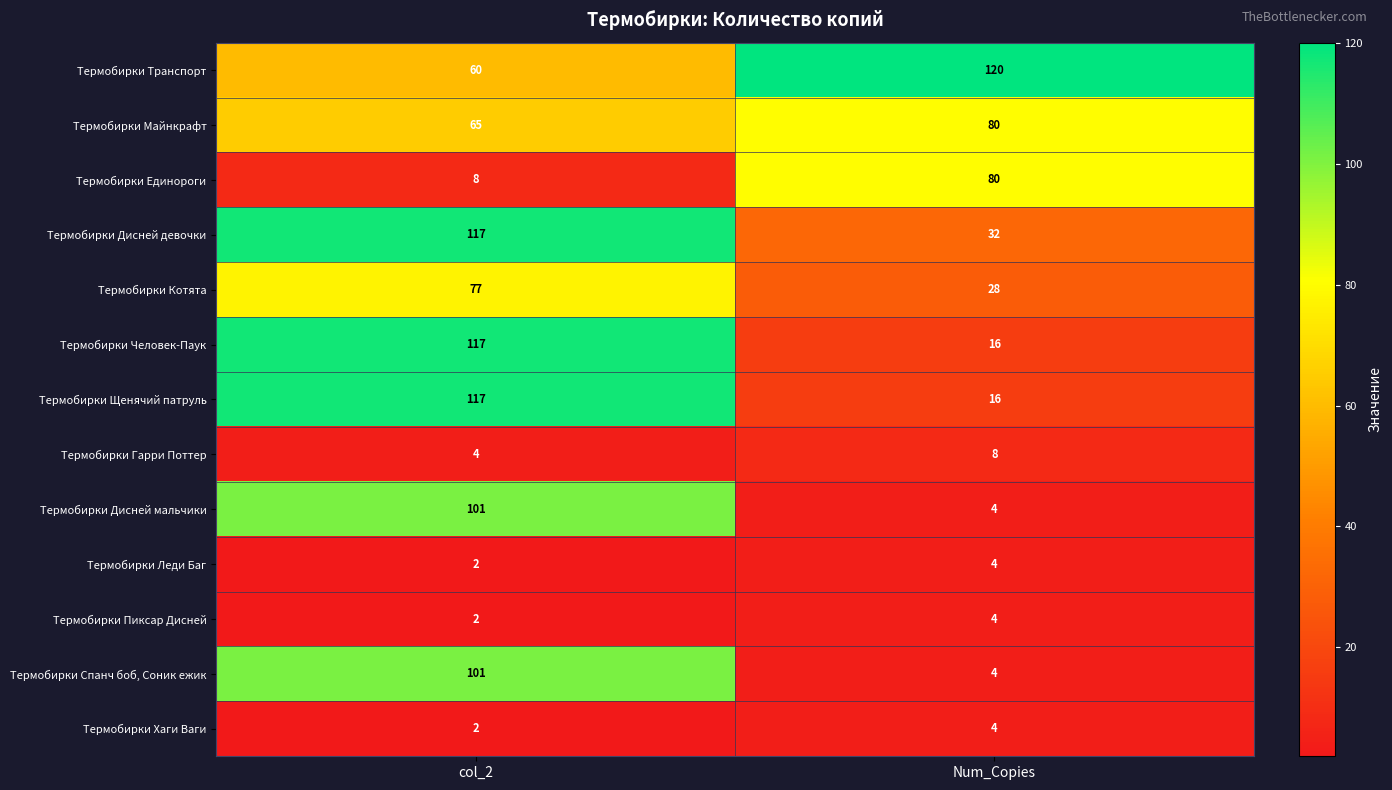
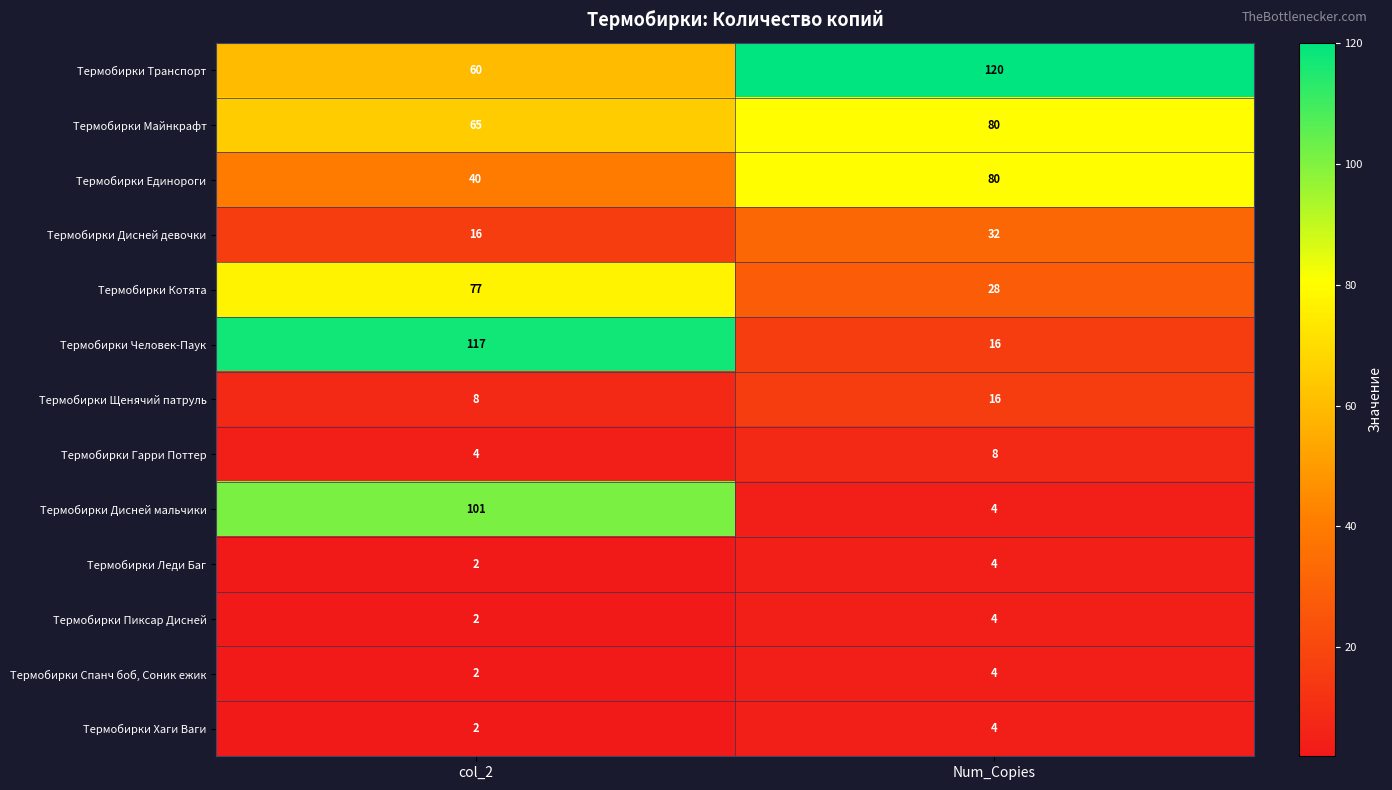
  {
    "Термобирки Транспорт": {
      "col_2": 60,
      "Num_Copies": 120
    },
    "Термобирки Майнкрафт": {
      "col_2": 65,
      "Num_Copies": 80
    },
    "Термобирки Единороги": {
-     "col_2": 8,
+     "col_2": 40,
      "Num_Copies": 80
    },
    "Термобирки Дисней девочки": {
-     "col_2": 117,
+     "col_2": 16,
      "Num_Copies": 32
    },
    "Термобирки Котята": {
      "col_2": 77,
      "Num_Copies": 28
    },
    "Термобирки Человек-Паук": {
      "col_2": 117,
      "Num_Copies": 16
    },
    "Термобирки Щенячий патруль": {
-     "col_2": 117,
+     "col_2": 8,
      "Num_Copies": 16
    },
    "Термобирки Гарри Поттер": {
      "col_2": 4,
      "Num_Copies": 8
    },
    "Термобирки Дисней мальчики": {
      "col_2": 101,
      "Num_Copies": 4
    },
    "Термобирки Леди Баг": {
      "col_2": 2,
      "Num_Copies": 4
    },
    "Термобирки Пиксар Дисней": {
      "col_2": 2,
      "Num_Copies": 4
    },
    "Термобирки Спанч боб, Соник ежик": {
-     "col_2": 101,
+     "col_2": 2,
      "Num_Copies": 4
    },
    "Термобирки Хаги Ваги": {
      "col_2": 2,
      "Num_Copies": 4
    }
  }
